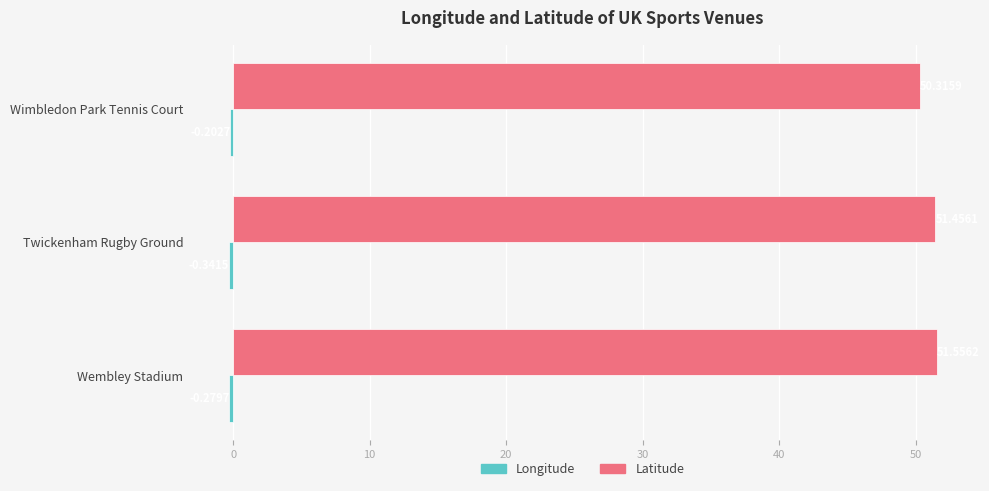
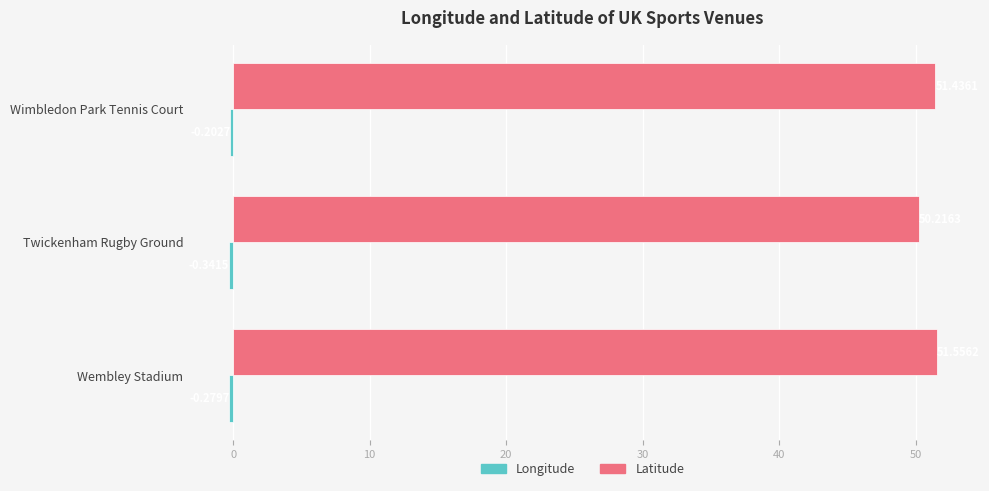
  {
    "Longitude": {
      "Wimbledon Park Tennis Court": -0.2,
      "Twickenham Rugby Ground": -0.3,
      "Wembley Stadium": -0.3
    },
    "Latitude": {
-     "Wimbledon Park Tennis Court": 50.3,
-     "Twickenham Rugby Ground": 51.5,
+     "Wimbledon Park Tennis Court": 51.4,
+     "Twickenham Rugby Ground": 50.2,
      "Wembley Stadium": 51.6
    }
  }
